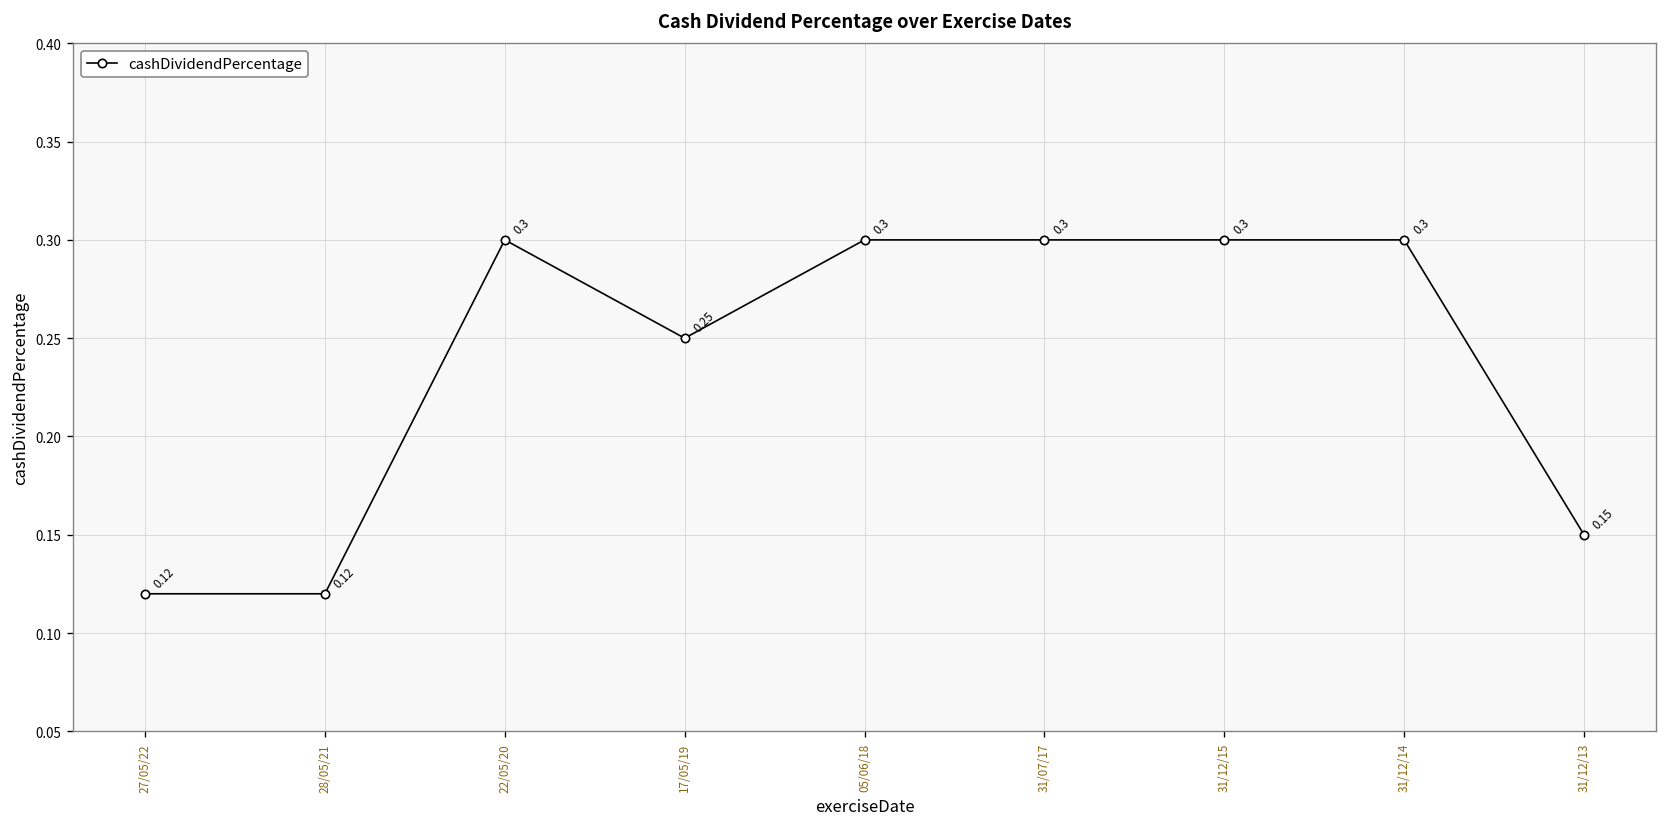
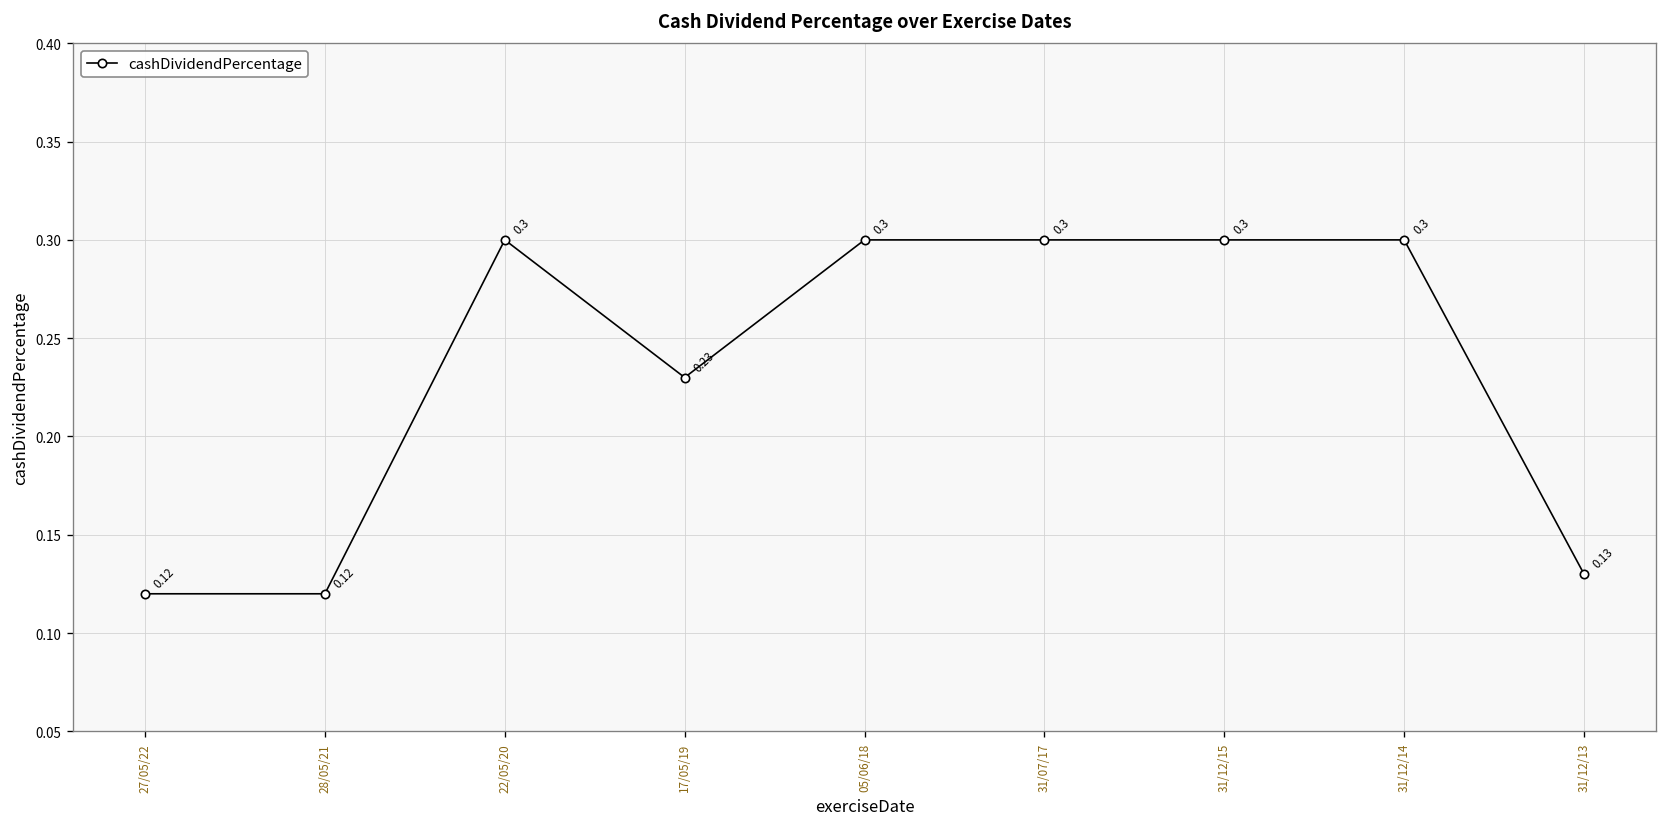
  {
    "27/05/22": 0.12,
    "28/05/21": 0.12,
    "22/05/20": 0.3,
-   "17/05/19": 0.25,
+   "17/05/19": 0.23,
    "05/06/18": 0.3,
    "31/07/17": 0.3,
    "31/12/15": 0.3,
    "31/12/14": 0.3,
-   "31/12/13": 0.15
+   "31/12/13": 0.13
  }
